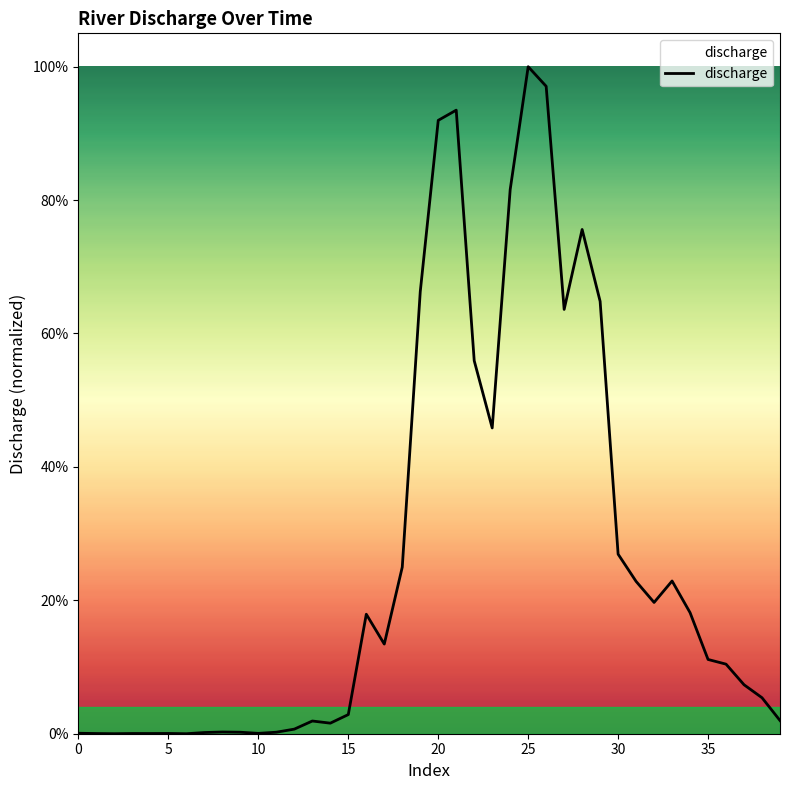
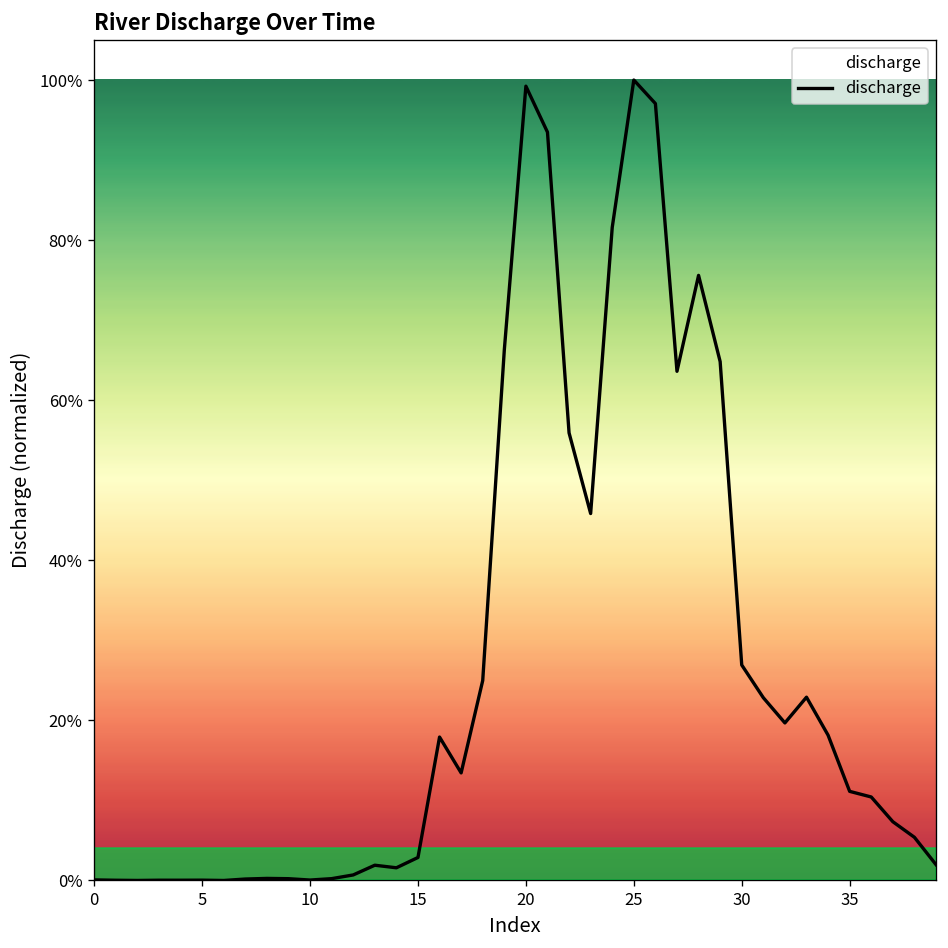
  {
-   "20": "92%",
+   "20": "99%",
    "25": "100%",
    "30": "27%",
    "35": "11%"
  }
